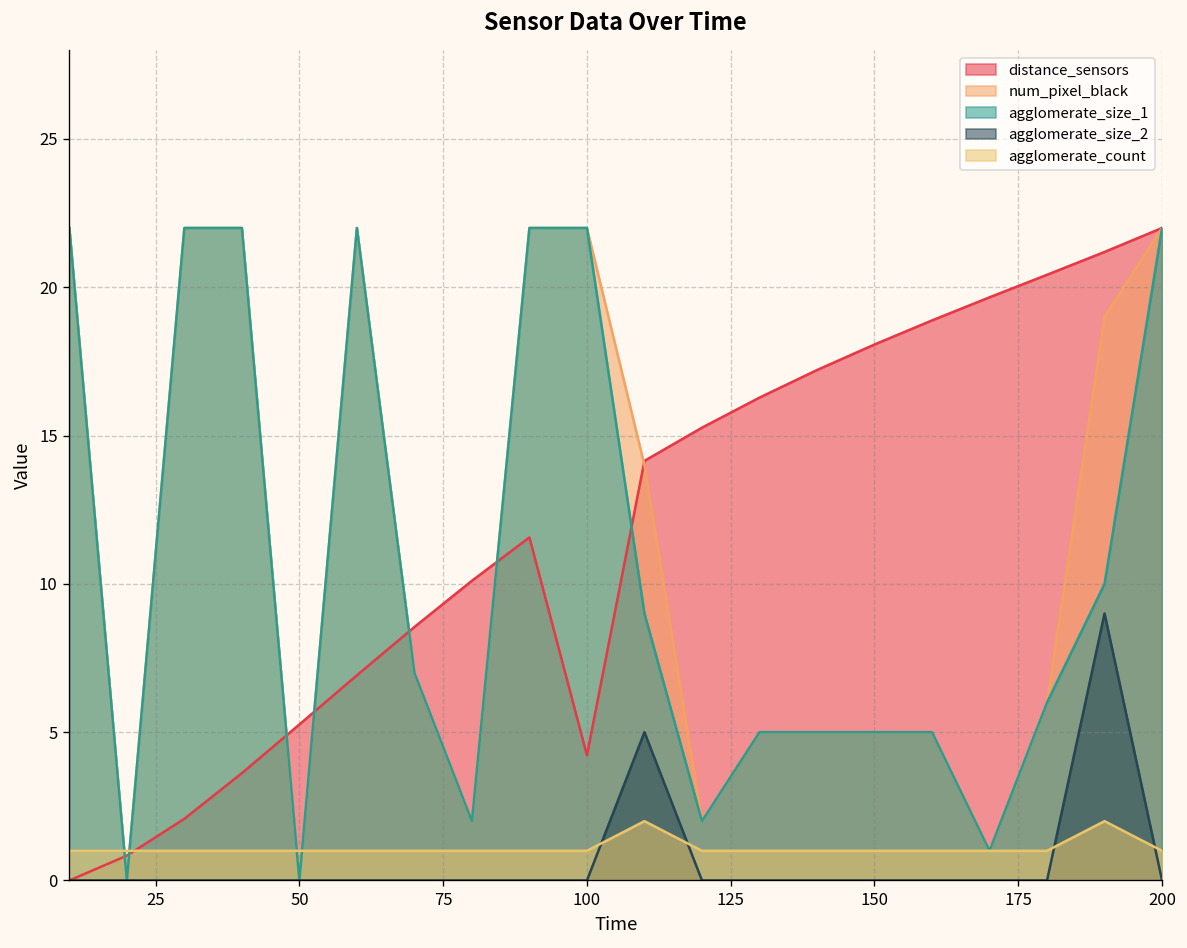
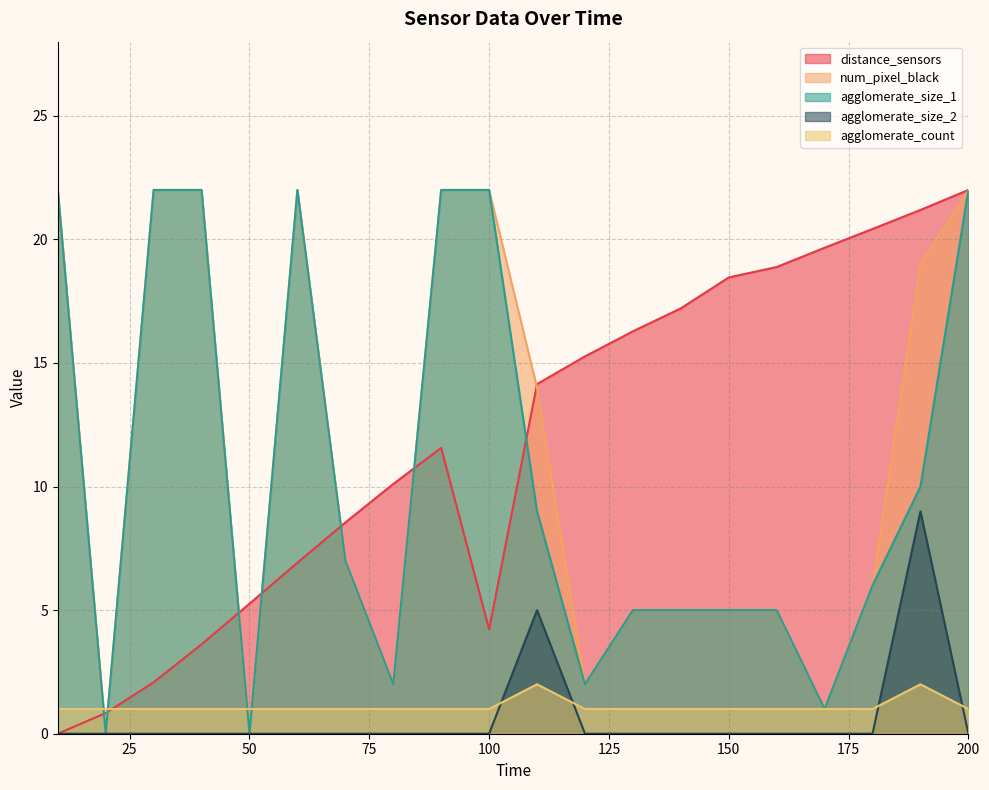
  {
    "distance_sensors": {
      "50": 5.3,
      "100": 4.2,
-     "150": 18.1
+     "150": 18.5
    },
    "agglomerate_size_2": {
      "100": 0.0,
      "150": 0.0,
      "200": 0.0
    }
  }
